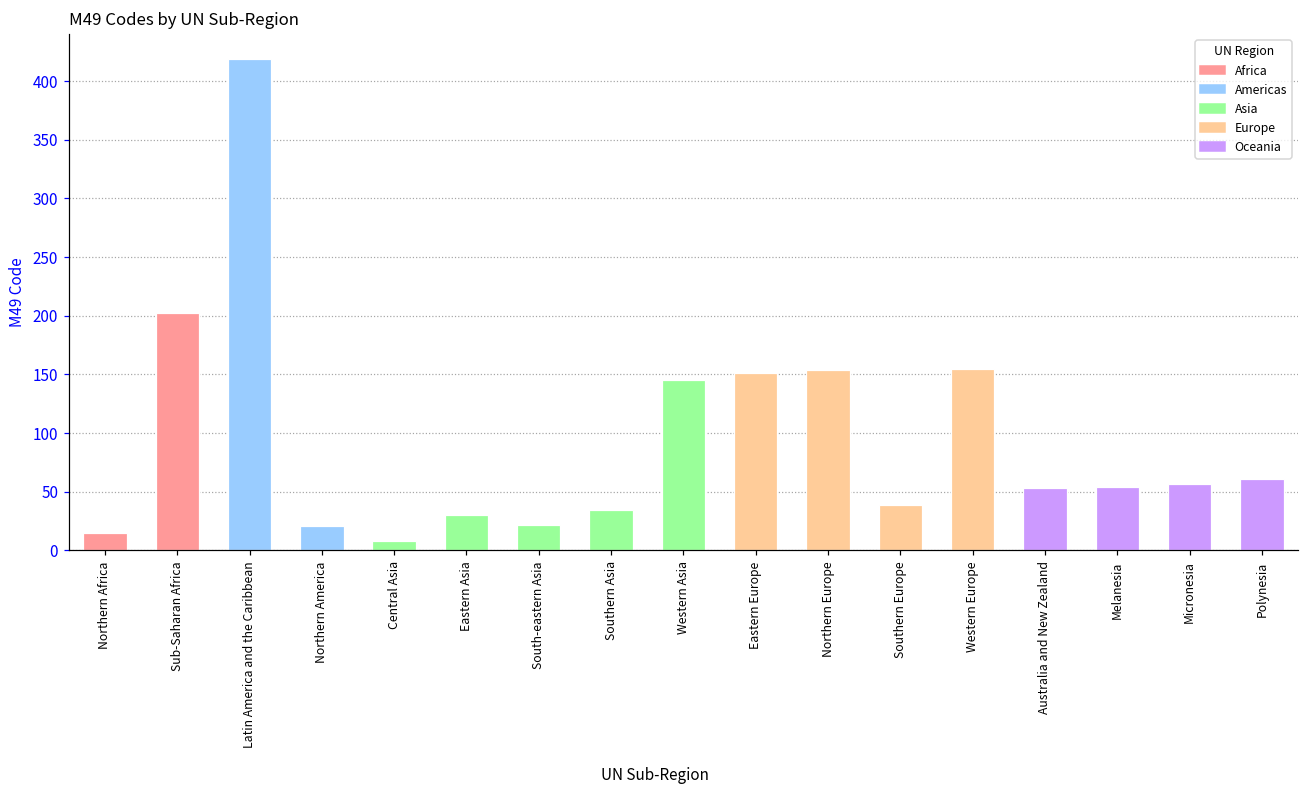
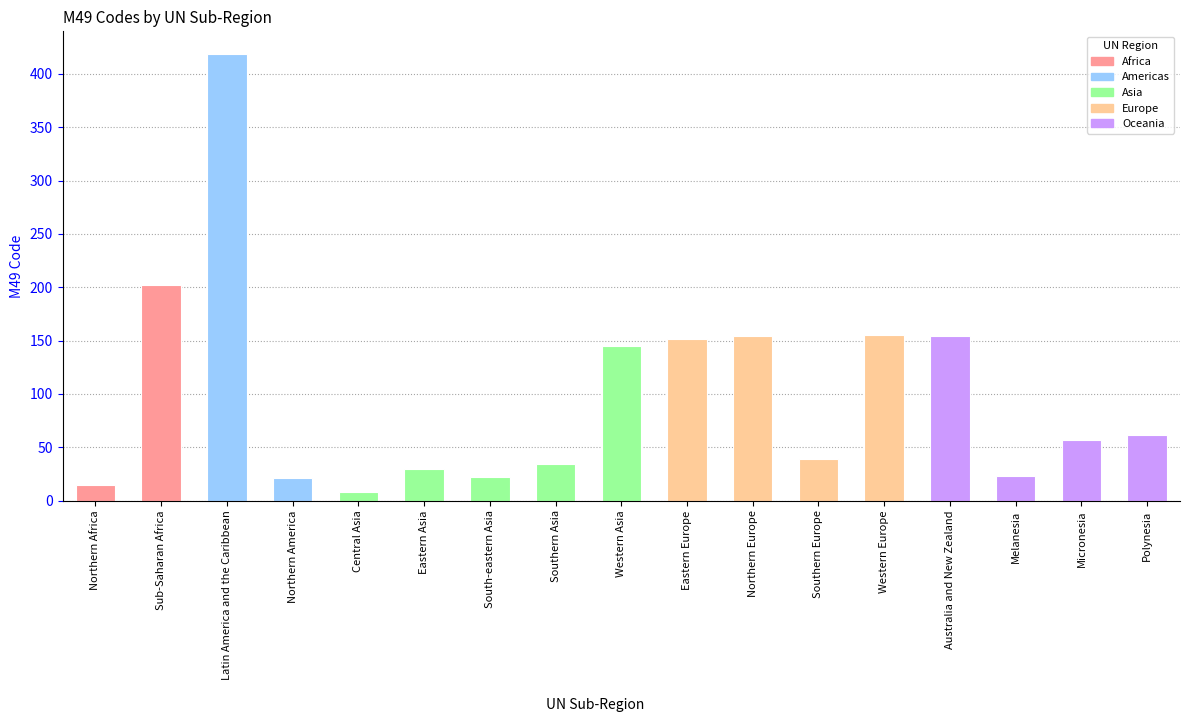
  {
    "Northern Africa": 15,
    "Sub-Saharan Africa": 202,
    "Latin America and the Caribbean": 419,
    "Northern America": 21,
    "Central Asia": 8,
    "Eastern Asia": 30,
    "South-eastern Asia": 22,
    "Southern Asia": 34,
    "Western Asia": 145,
    "Eastern Europe": 151,
    "Northern Europe": 154,
    "Southern Europe": 39,
    "Western Europe": 155,
-   "Australia and New Zealand": 53,
-   "Melanesia": 54,
+   "Australia and New Zealand": 154,
+   "Melanesia": 23,
    "Micronesia": 57,
    "Polynesia": 61
  }
